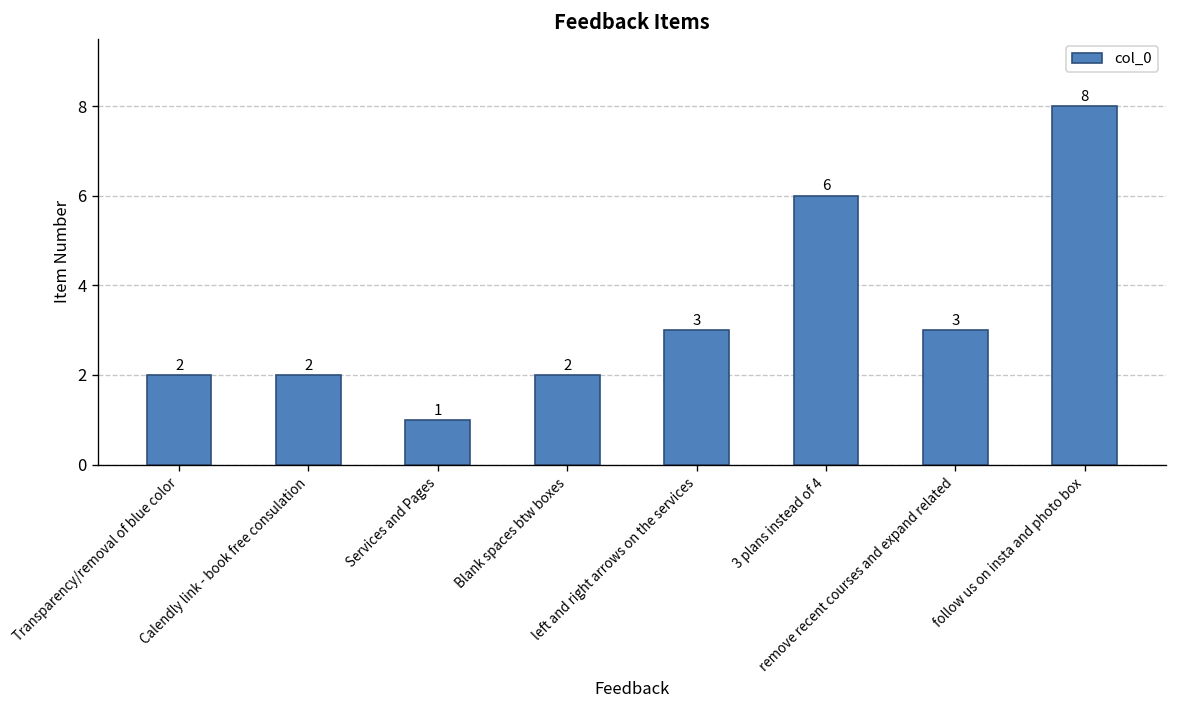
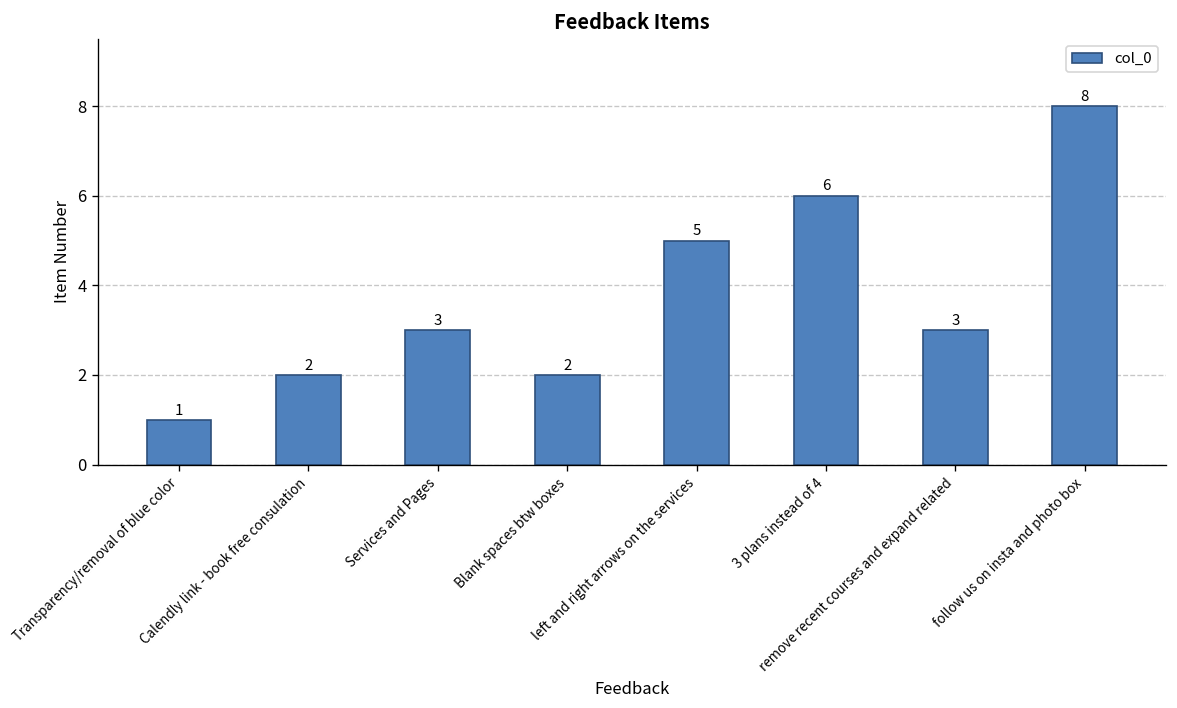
  {
-   "Transparency/removal of blue color": 2,
+   "Transparency/removal of blue color": 1,
    "Calendly link - book free consulation": 2,
-   "Services and Pages": 1,
+   "Services and Pages": 3,
    "Blank spaces btw boxes": 2,
-   "left and right arrows on the services": 3,
+   "left and right arrows on the services": 5,
    "3 plans instead of 4": 6,
    "remove recent courses and expand related": 3,
    "follow us on insta and photo box": 8
  }
